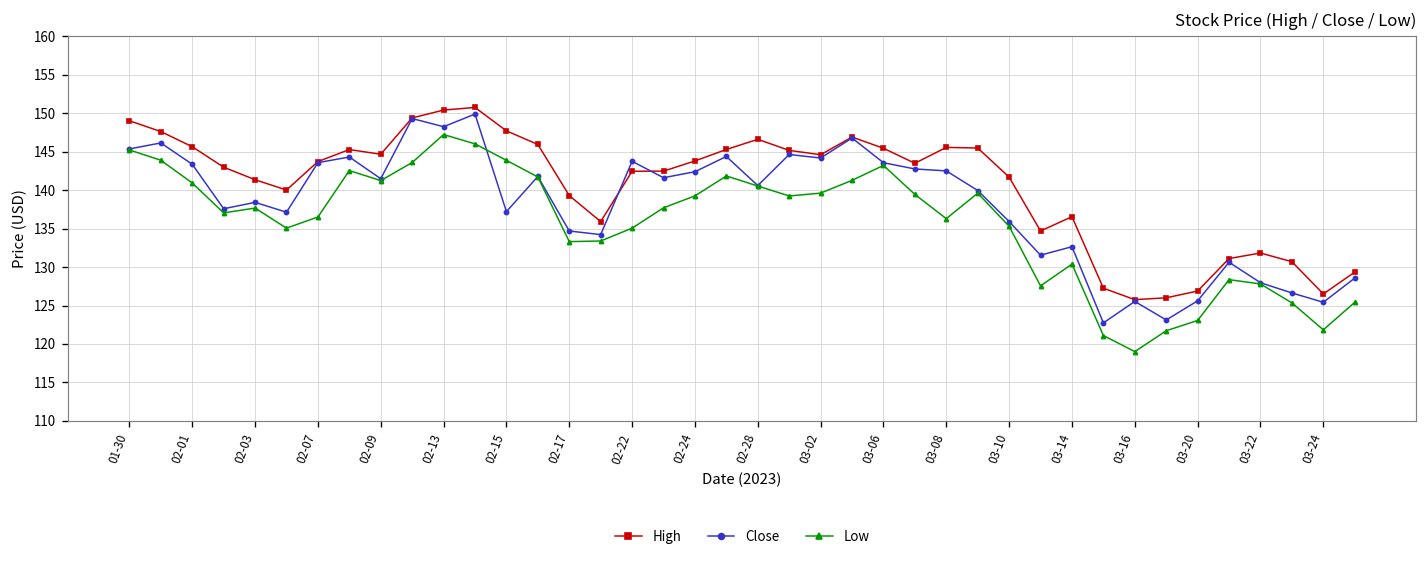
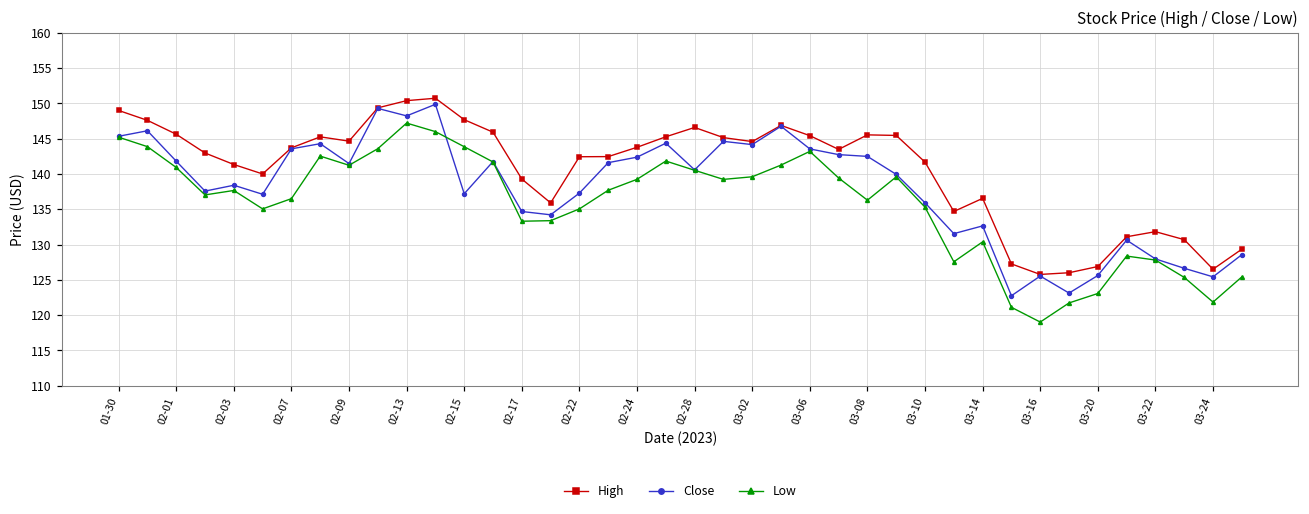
  {
    "High": {
      "01-30": 149,
      "02-01": 146,
      "02-03": 141,
      "02-09": 145,
      "02-13": 150,
      "02-15": 148,
      "02-17": 139,
      "02-22": 142,
      "02-24": 144,
      "02-28": 147,
      "03-02": 145,
      "03-06": 145,
      "03-08": 146,
      "03-10": 142,
      "03-14": 137,
      "03-20": 127,
      "03-22": 132,
      "03-24": 127
    },
    "Close": {
-     "02-01": 143,
+     "02-01": 142,
      "02-03": 138,
      "02-13": 148,
      "02-15": 137,
      "02-17": 135,
-     "02-22": 144,
+     "02-22": 137,
      "02-24": 142,
      "03-02": 144,
      "03-08": 142,
      "03-10": 136,
      "03-14": 133,
      "03-20": 126,
      "03-24": 125
    },
    "Low": {
      "02-01": 141,
      "02-03": 138,
      "02-07": 137,
      "02-13": 147,
      "02-15": 144,
      "02-17": 133,
      "02-22": 135,
      "02-24": 139,
      "03-02": 140,
      "03-08": 136,
      "03-10": 135,
      "03-14": 130,
      "03-16": 119,
      "03-20": 123,
      "03-24": 122
    }
  }
